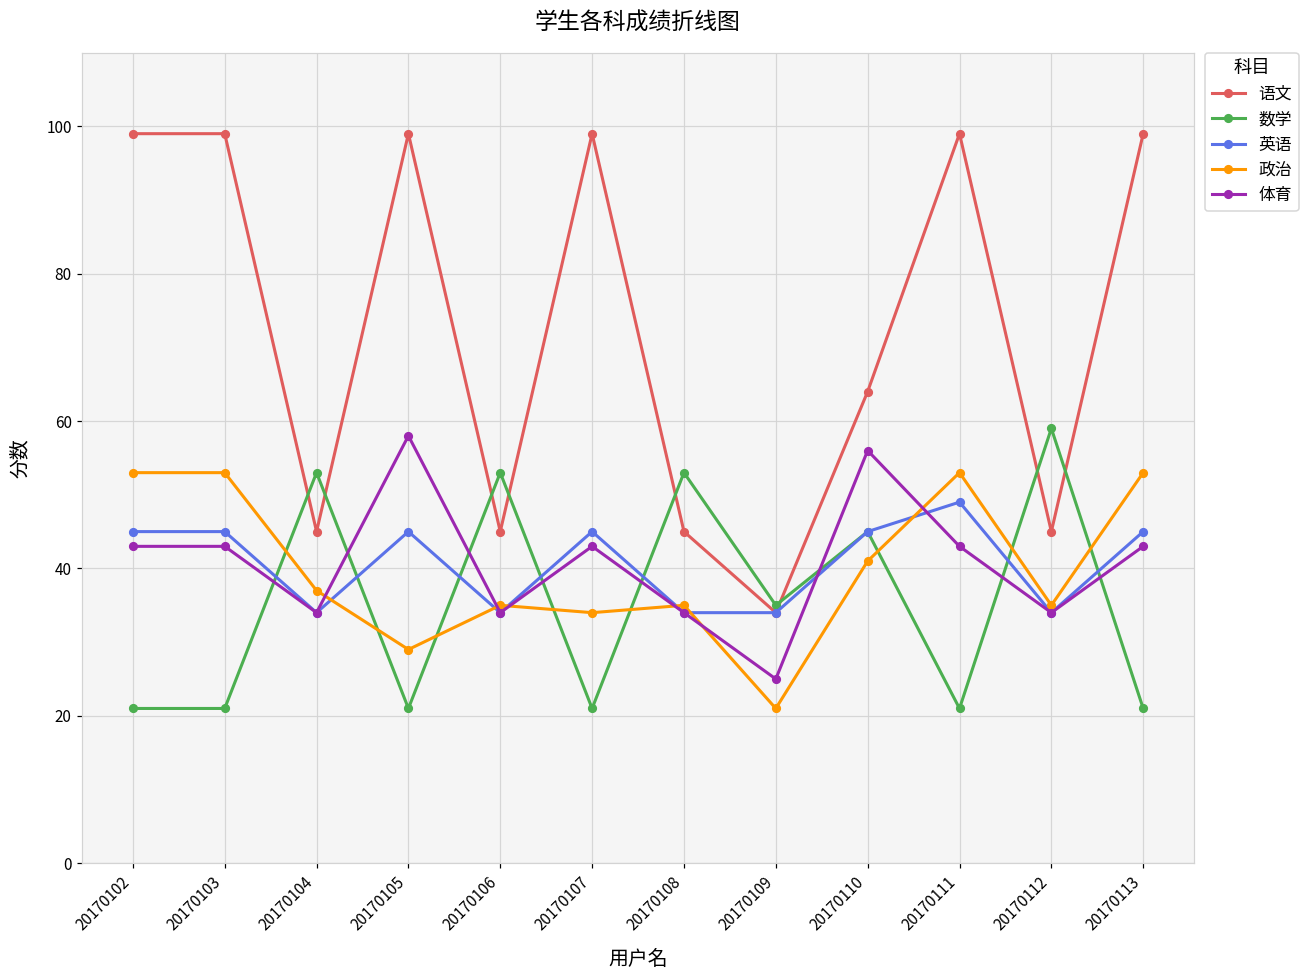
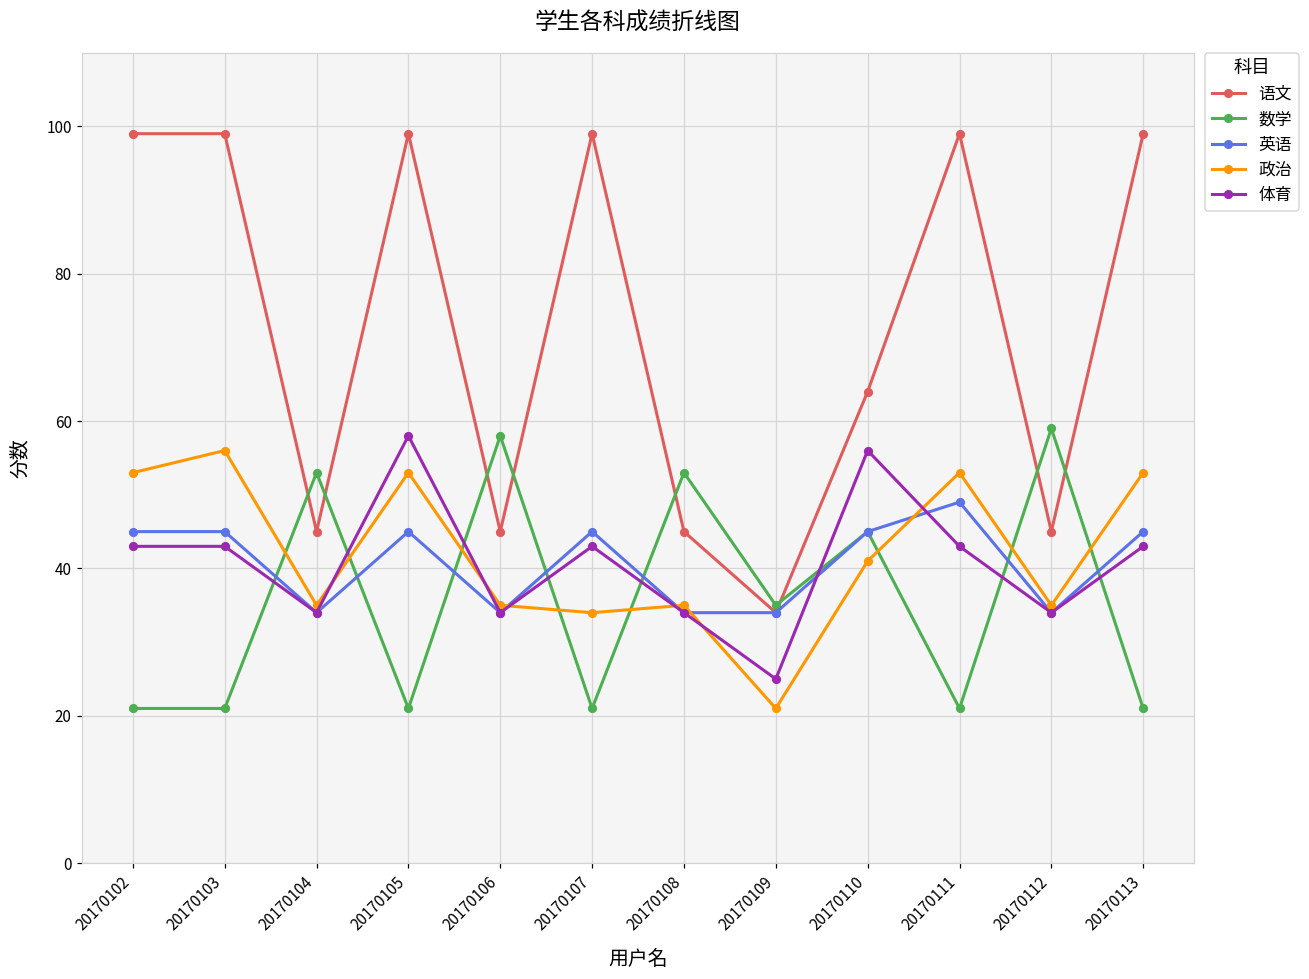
  {
    "语文": {
      "20170102": 99,
      "20170103": 99,
      "20170104": 45,
      "20170105": 99,
      "20170106": 45,
      "20170107": 99,
      "20170108": 45,
      "20170110": 64,
      "20170111": 99,
      "20170112": 45,
      "20170113": 99
    },
    "数学": {
      "20170102": 21,
      "20170103": 21,
      "20170104": 53,
      "20170105": 21,
-     "20170106": 53,
+     "20170106": 58,
      "20170107": 21,
      "20170108": 53,
      "20170109": 35,
      "20170111": 21,
      "20170112": 59,
      "20170113": 21
    },
    "英语": {
      "20170102": 45,
      "20170103": 45,
      "20170105": 45,
      "20170107": 45,
      "20170111": 49,
      "20170113": 45
    },
    "政治": {
      "20170102": 53,
-     "20170103": 53,
-     "20170104": 37,
-     "20170105": 29,
+     "20170103": 56,
+     "20170104": 35,
+     "20170105": 53,
      "20170106": 35,
      "20170107": 34,
      "20170108": 35,
      "20170109": 21,
      "20170110": 41,
      "20170111": 53,
      "20170112": 35,
      "20170113": 53
    },
    "体育": {
      "20170102": 43,
      "20170103": 43,
      "20170105": 58,
      "20170107": 43,
      "20170109": 25,
      "20170110": 56,
      "20170111": 43,
      "20170113": 43
    }
  }
